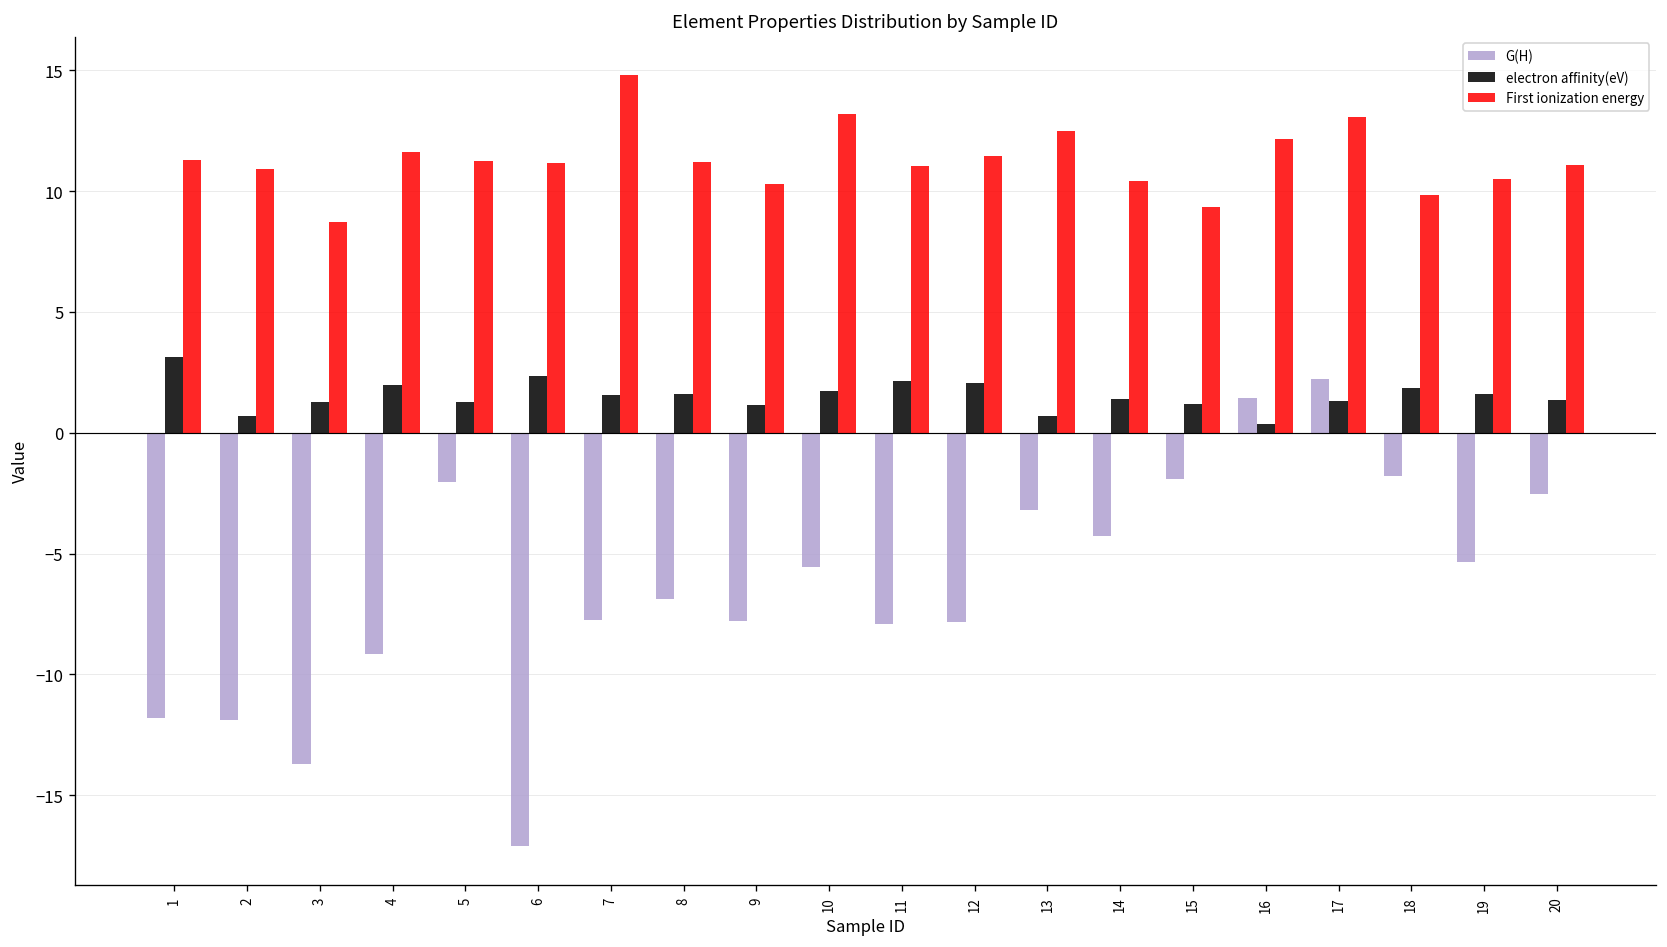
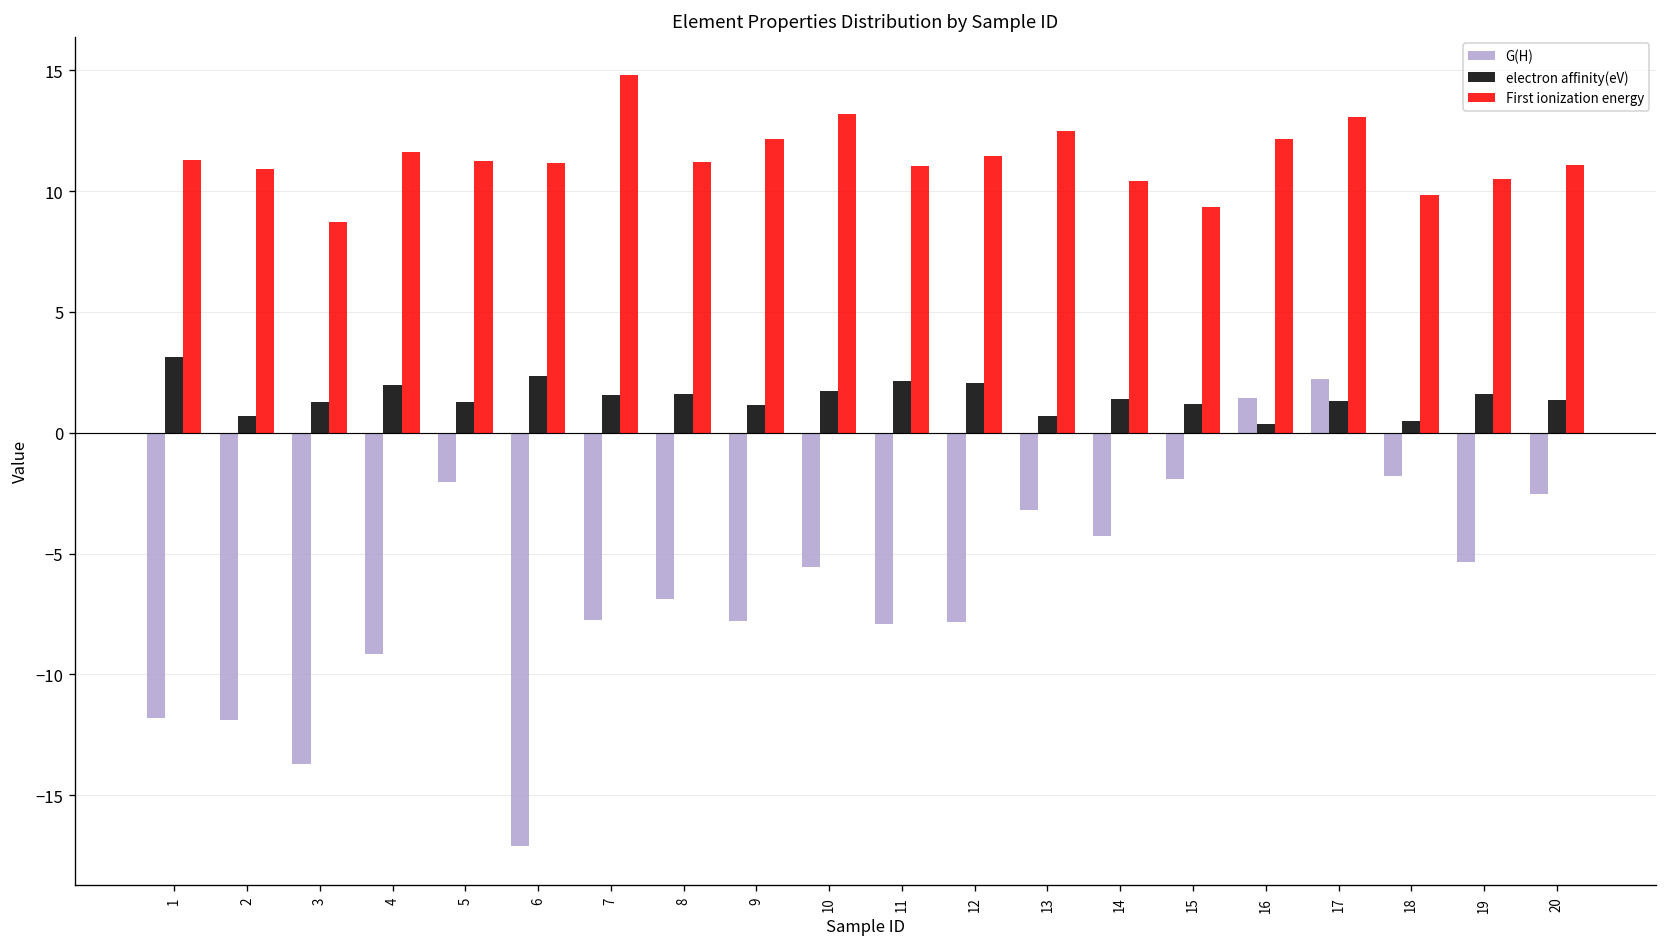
  {
    "G(H)": {
      "1": -11.8,
      "2": -11.9,
      "3": -13.7,
      "4": -9.1,
      "5": -2.1,
      "6": -17.1,
      "7": -7.7,
      "8": -6.9,
      "9": -7.8,
      "10": -5.5,
      "11": -7.9,
      "12": -7.8,
      "13": -3.2,
      "14": -4.3,
      "15": -1.9,
      "16": 1.4,
      "17": 2.2,
      "18": -1.8,
      "19": -5.3,
      "20": -2.5
    },
    "electron affinity(eV)": {
      "1": 3.1,
      "2": 0.7,
      "3": 1.3,
      "4": 2.0,
      "5": 1.3,
      "6": 2.3,
      "7": 1.6,
      "8": 1.6,
      "9": 1.2,
      "10": 1.7,
      "11": 2.1,
      "12": 2.1,
      "13": 0.7,
      "14": 1.4,
      "15": 1.2,
      "16": 0.4,
      "17": 1.3,
-     "18": 1.9,
+     "18": 0.5,
      "19": 1.6,
      "20": 1.3
    },
    "First ionization energy": {
      "1": 11.3,
      "2": 10.9,
      "3": 8.7,
      "4": 11.6,
      "5": 11.3,
      "6": 11.1,
      "7": 14.8,
      "8": 11.2,
-     "9": 10.3,
+     "9": 12.2,
      "10": 13.2,
      "11": 11.0,
      "12": 11.5,
      "13": 12.5,
      "14": 10.4,
      "15": 9.3,
      "16": 12.2,
      "17": 13.1,
      "18": 9.8,
      "19": 10.5,
      "20": 11.1
    }
  }
